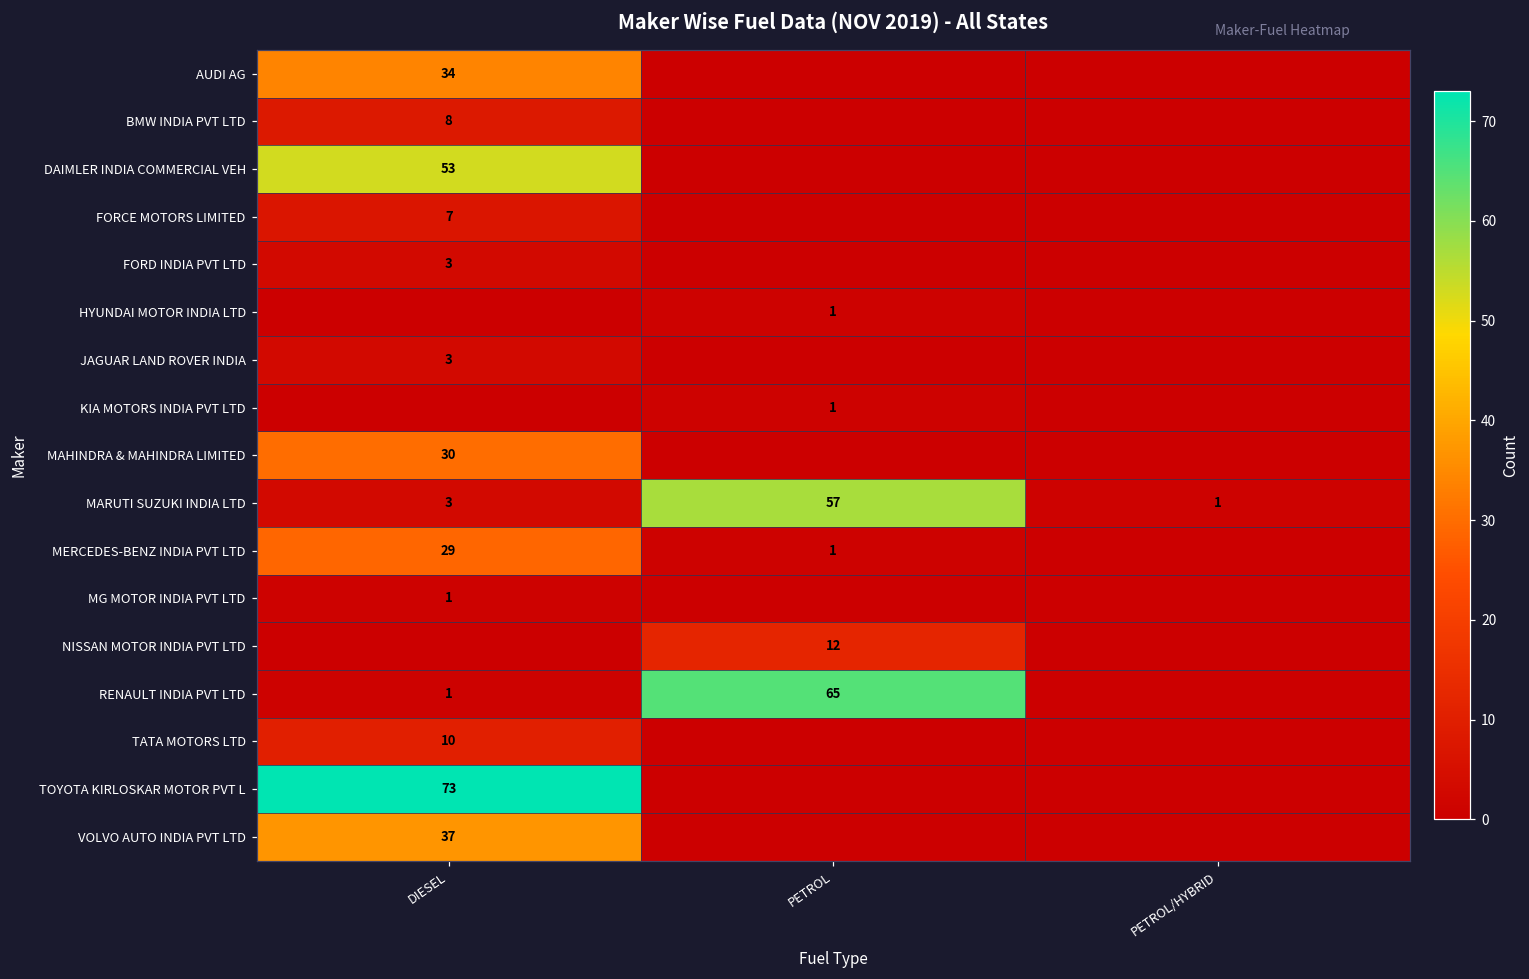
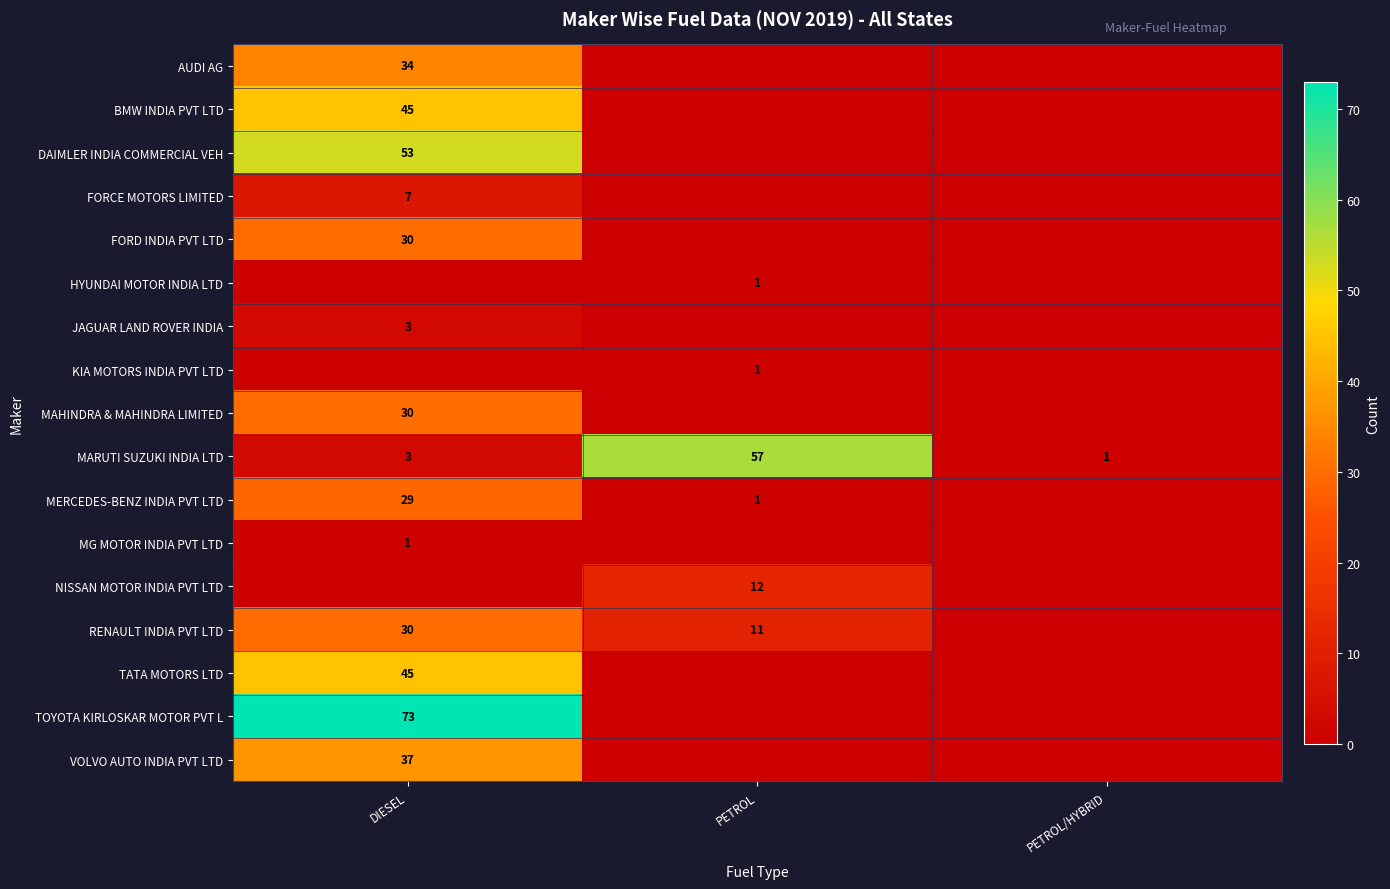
  {
    "AUDI AG": {
      "DIESEL": 34
    },
    "BMW INDIA PVT LTD": {
-     "DIESEL": 8
+     "DIESEL": 45
    },
    "DAIMLER INDIA COMMERCIAL VEH": {
      "DIESEL": 53
    },
    "FORCE MOTORS LIMITED": {
      "DIESEL": 7
    },
    "FORD INDIA PVT LTD": {
-     "DIESEL": 3
+     "DIESEL": 30
    },
    "HYUNDAI MOTOR INDIA LTD": {
      "PETROL": 1
    },
    "JAGUAR LAND ROVER INDIA": {
      "DIESEL": 3
    },
    "KIA MOTORS INDIA PVT LTD": {
      "PETROL": 1
    },
    "MAHINDRA & MAHINDRA LIMITED": {
      "DIESEL": 30
    },
    "MARUTI SUZUKI INDIA LTD": {
      "DIESEL": 3,
      "PETROL": 57,
      "PETROL/HYBRID": 1
    },
    "MERCEDES-BENZ INDIA PVT LTD": {
      "DIESEL": 29,
      "PETROL": 1
    },
    "MG MOTOR INDIA PVT LTD": {
      "DIESEL": 1
    },
    "NISSAN MOTOR INDIA PVT LTD": {
      "PETROL": 12
    },
    "RENAULT INDIA PVT LTD": {
-     "DIESEL": 1,
-     "PETROL": 65
+     "DIESEL": 30,
+     "PETROL": 11
    },
    "TATA MOTORS LTD": {
-     "DIESEL": 10
+     "DIESEL": 45
    },
    "TOYOTA KIRLOSKAR MOTOR PVT L": {
      "DIESEL": 73
    },
    "VOLVO AUTO INDIA PVT LTD": {
      "DIESEL": 37
    }
  }
